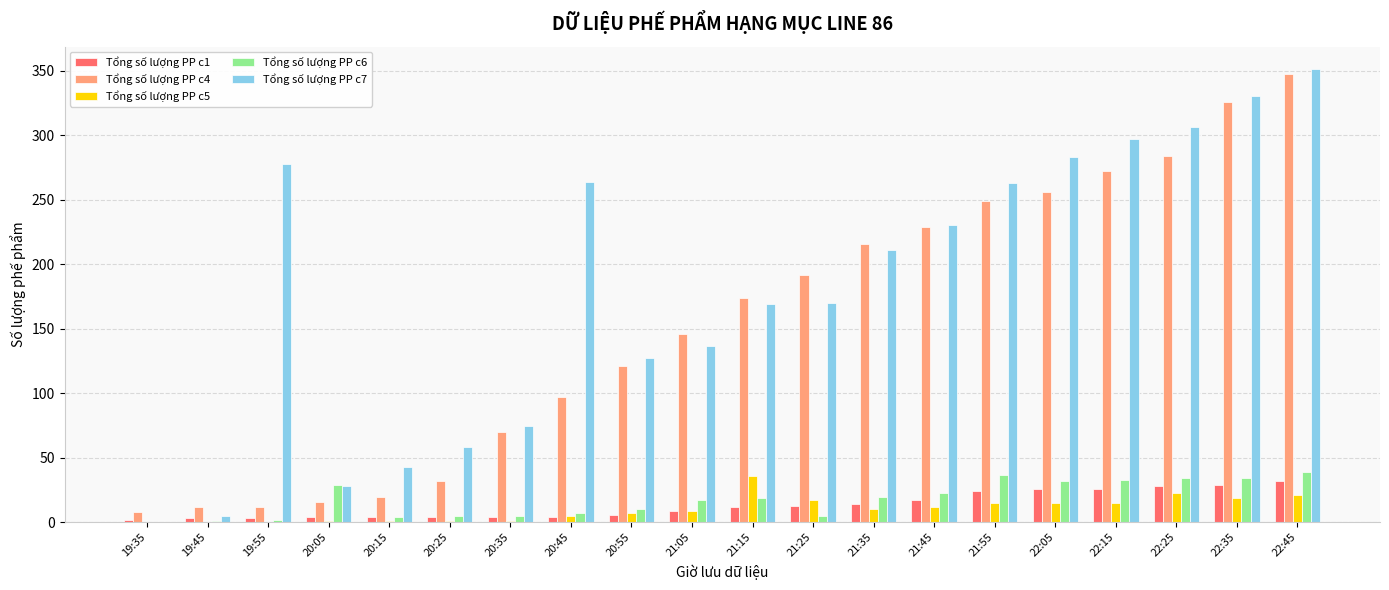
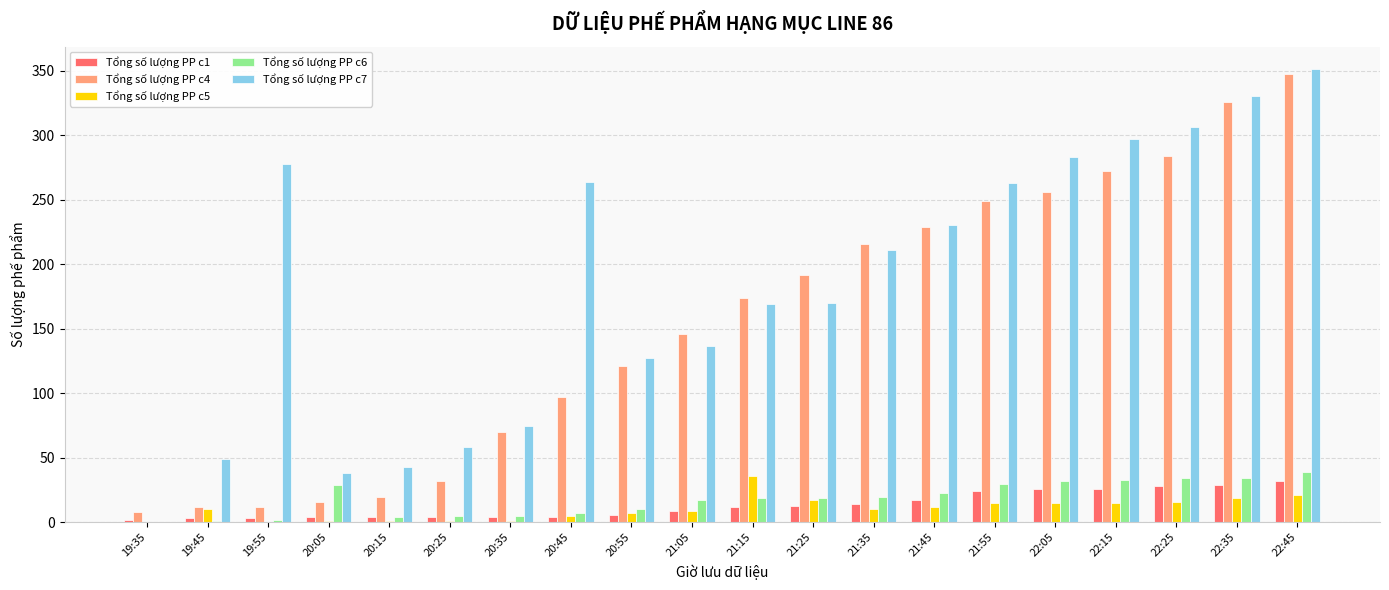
  {
    "Tổng số lượng PP c5": {
      "19:35": 0,
-     "19:45": 0,
+     "19:45": 10,
      "19:55": 0,
      "20:45": 5,
      "20:55": 7,
      "21:05": 9,
      "21:15": 36,
      "21:25": 17,
      "21:35": 10,
      "21:45": 12,
      "21:55": 15,
      "22:05": 15,
      "22:15": 15,
-     "22:25": 23,
+     "22:25": 16,
      "22:35": 19,
      "22:45": 21
    },
    "Tổng số lượng PP c6": {
      "19:35": 0,
      "19:55": 2,
      "20:05": 29,
      "20:15": 4,
      "20:25": 5,
      "20:35": 5,
      "20:45": 7,
      "20:55": 10,
      "21:05": 17,
      "21:15": 19,
-     "21:25": 5,
+     "21:25": 19,
      "21:35": 20,
      "21:45": 23,
-     "21:55": 37,
+     "21:55": 30,
      "22:05": 32,
      "22:15": 33,
      "22:25": 34,
      "22:35": 34,
      "22:45": 39
    },
    "Tổng số lượng PP c7": {
      "19:35": 0,
-     "19:45": 5,
+     "19:45": 49,
      "19:55": 278,
-     "20:05": 28,
+     "20:05": 38,
      "20:15": 43,
      "20:25": 58,
      "20:35": 75,
      "20:45": 264,
      "20:55": 127,
      "21:05": 137,
      "21:15": 169,
      "21:25": 170,
      "21:35": 211,
      "21:45": 230,
      "21:55": 263,
      "22:05": 283,
      "22:15": 297,
      "22:25": 306,
      "22:35": 330,
      "22:45": 351
    }
  }
